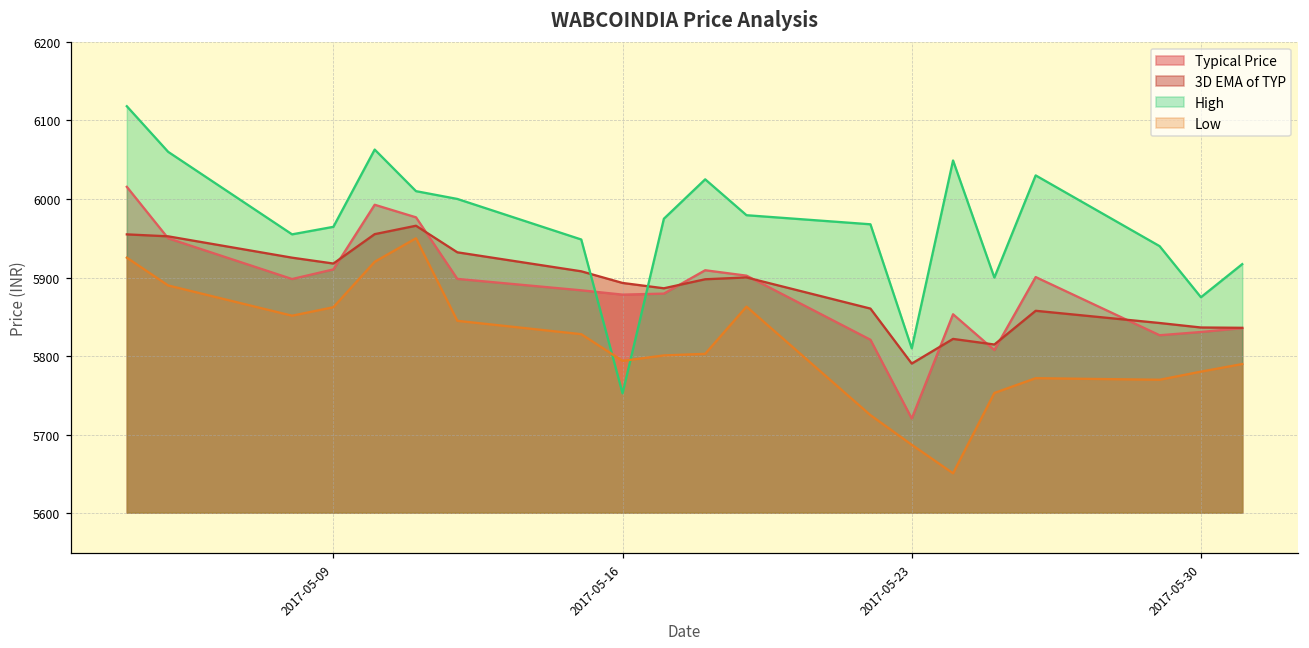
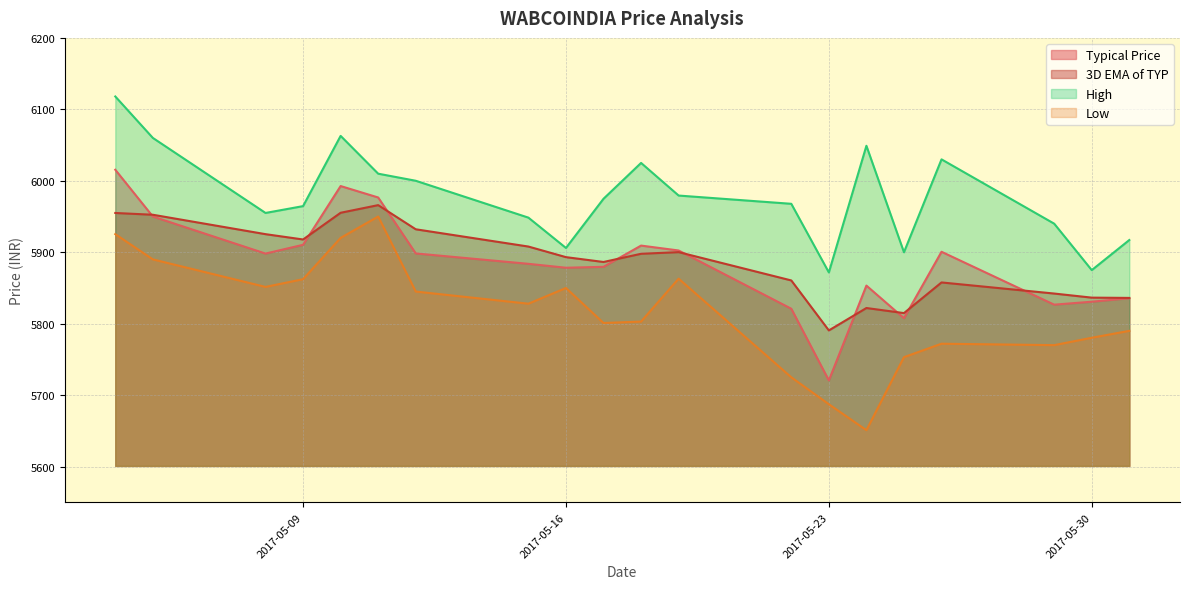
  {
    "High": {
      "2017-05-09": 5960,
-     "2017-05-16": 5750,
-     "2017-05-23": 5810,
+     "2017-05-16": 5910,
+     "2017-05-23": 5870,
      "2017-05-30": 5880
    },
    "Low": {
      "2017-05-09": 5860,
-     "2017-05-16": 5790,
+     "2017-05-16": 5850,
      "2017-05-23": 5690,
      "2017-05-30": 5780
    }
  }
